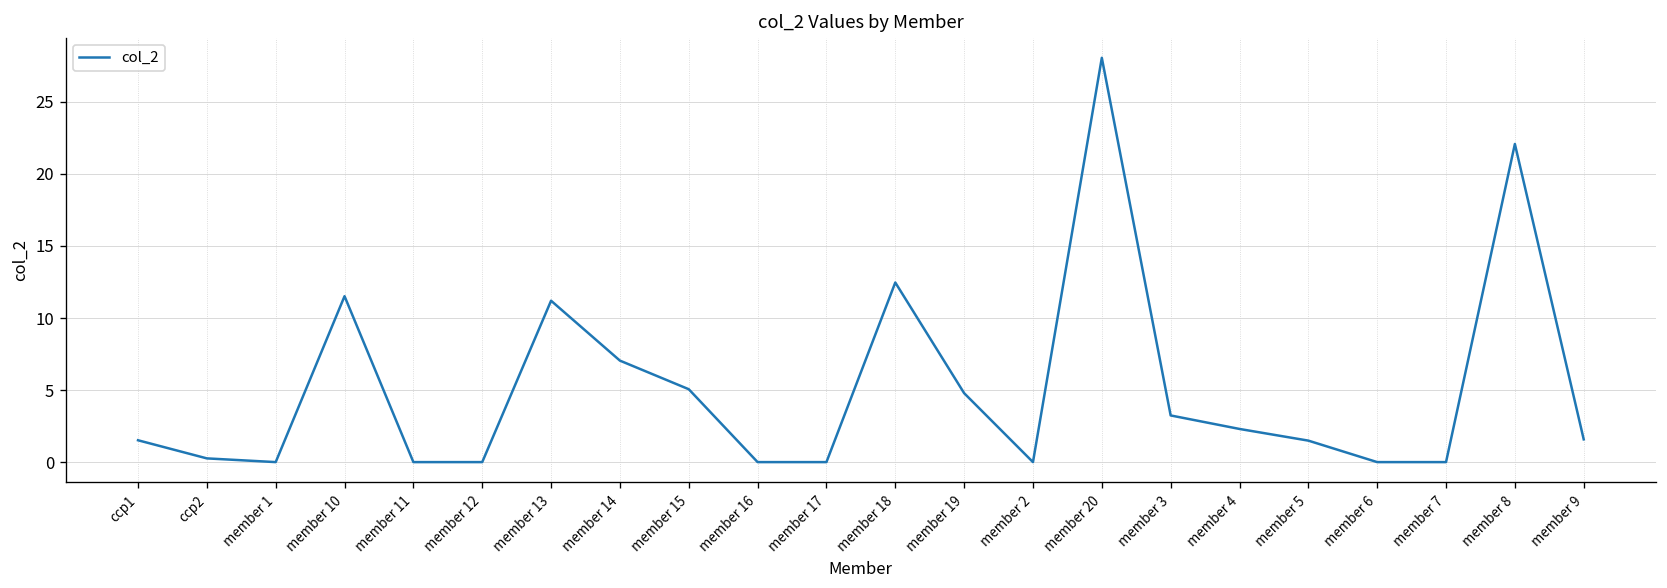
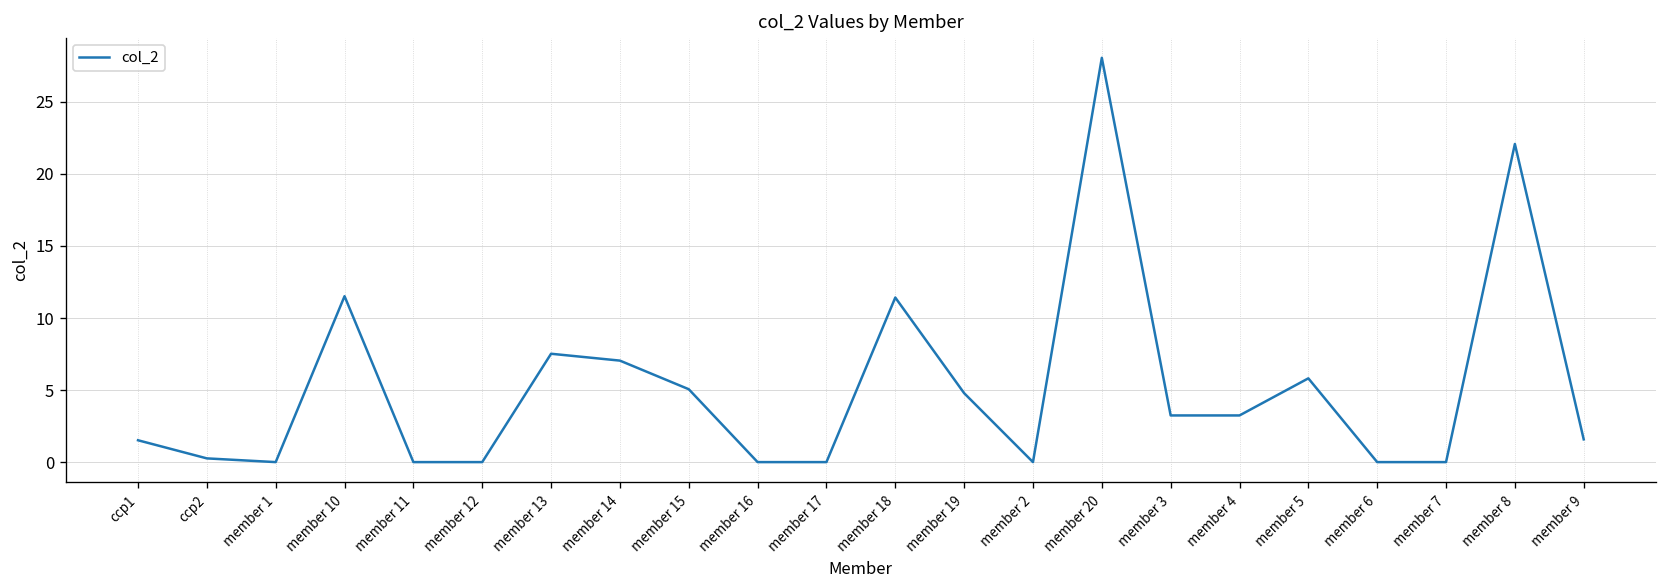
  {
    "ccp1": 1.5,
    "ccp2": 0.3,
    "member 1": 0.0,
    "member 10": 11.5,
    "member 11": 0.0,
    "member 12": 0.0,
-   "member 13": 11.2,
+   "member 13": 7.5,
    "member 14": 7.0,
    "member 15": 5.1,
    "member 16": 0.0,
    "member 17": 0.0,
-   "member 18": 12.5,
+   "member 18": 11.4,
    "member 19": 4.8,
    "member 2": 0.0,
    "member 20": 28.1,
    "member 3": 3.2,
-   "member 4": 2.3,
-   "member 5": 1.5,
+   "member 4": 3.2,
+   "member 5": 5.8,
    "member 6": 0.0,
    "member 7": 0.0,
    "member 8": 22.1,
    "member 9": 1.6
  }
